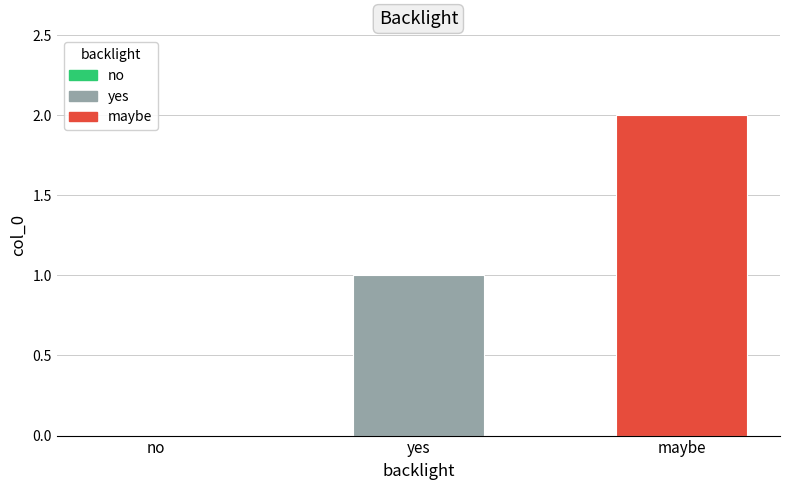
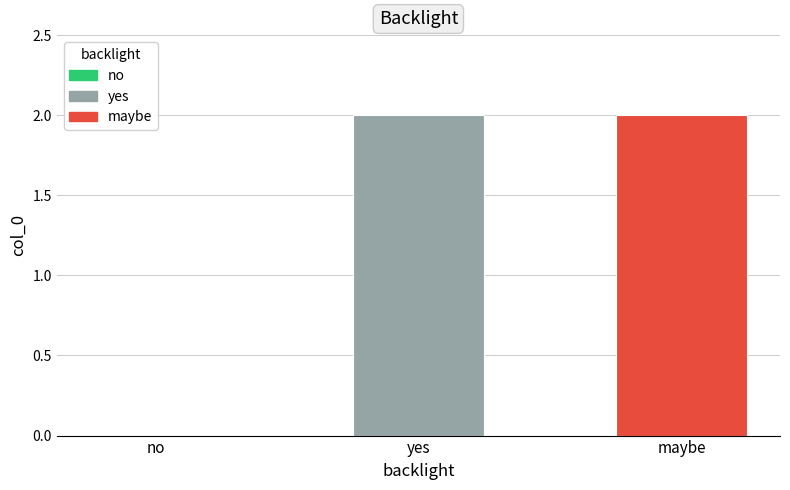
  {
    "no": 0,
-   "yes": 1,
+   "yes": 2,
    "maybe": 2
  }
